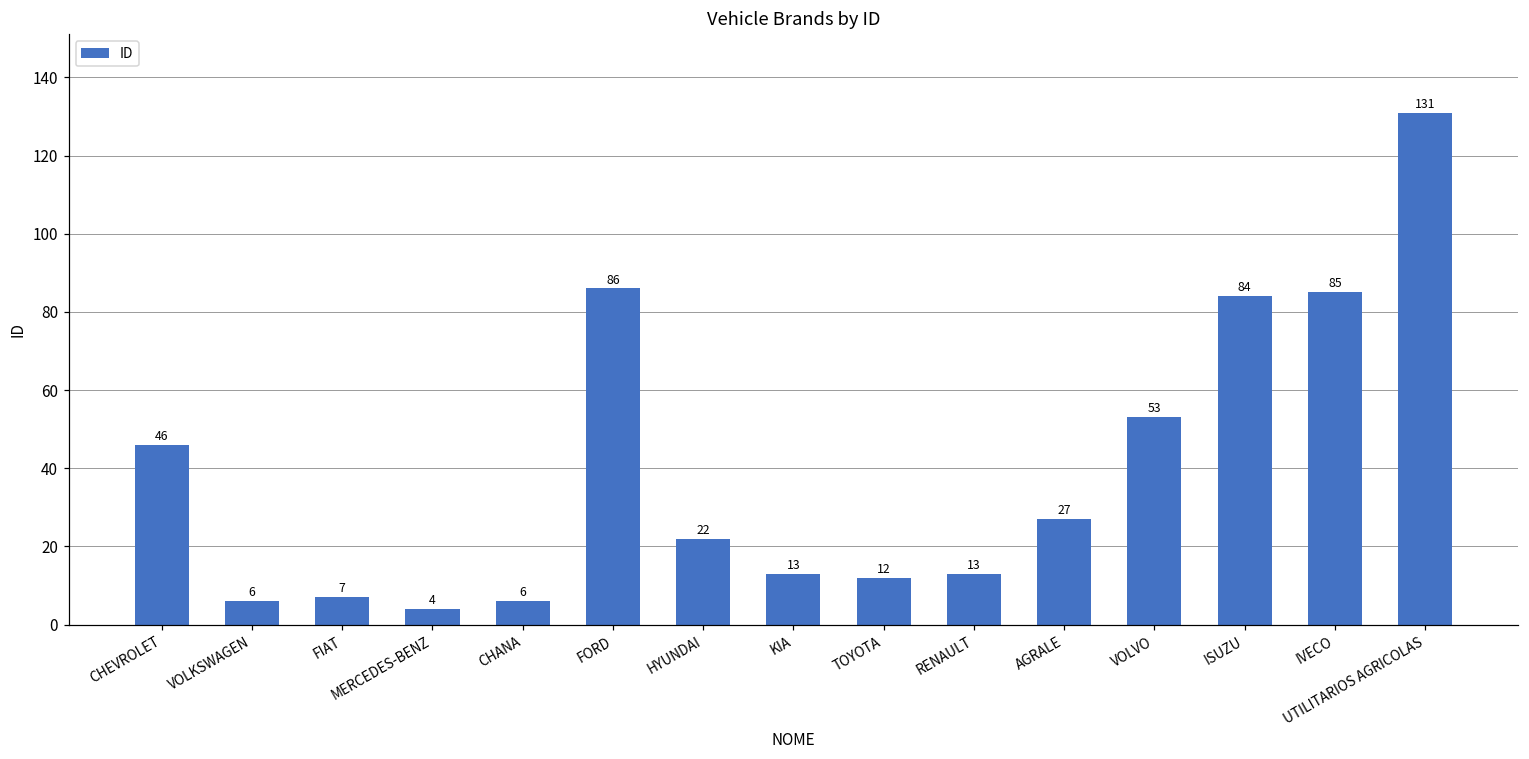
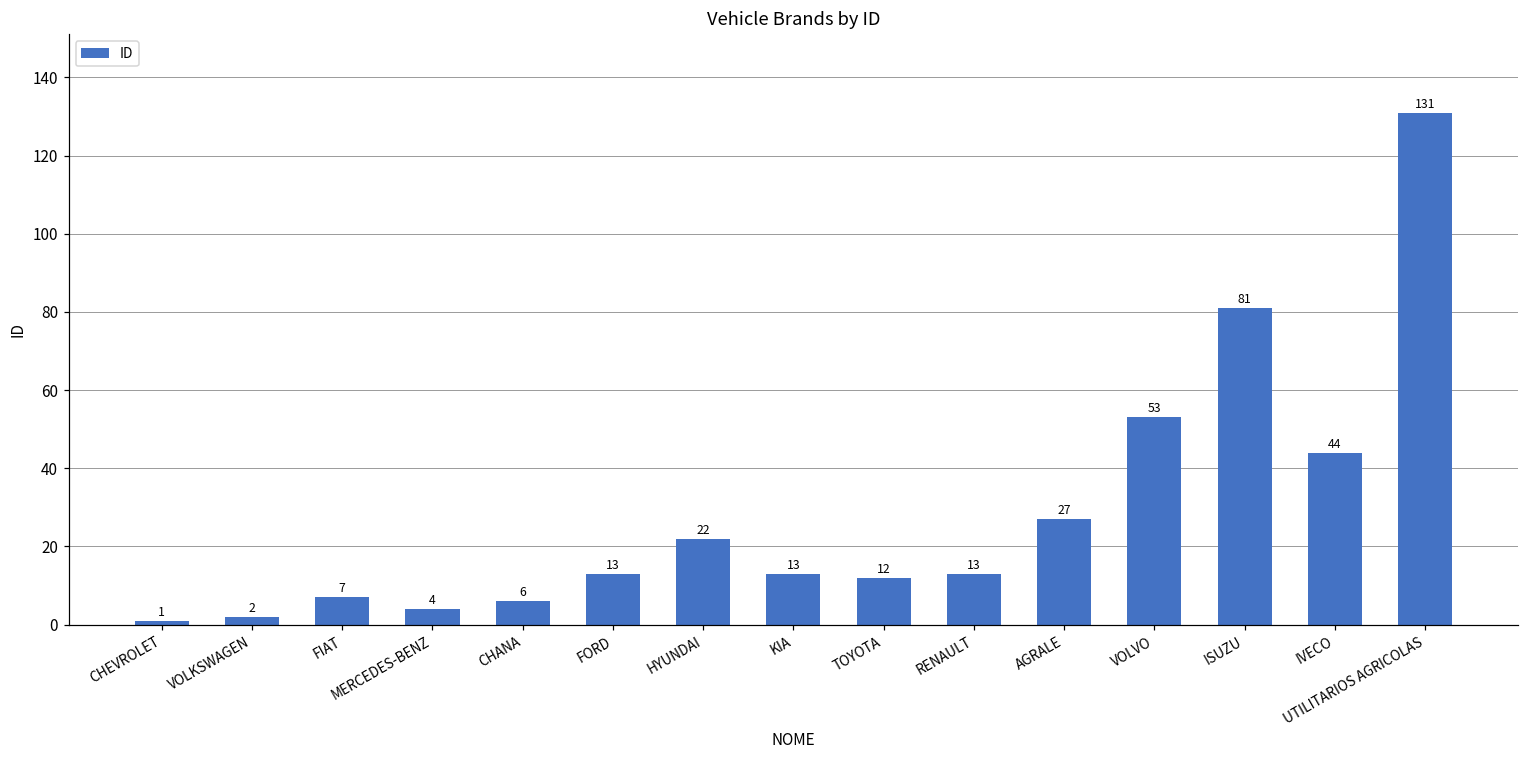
  {
-   "CHEVROLET": 46,
-   "VOLKSWAGEN": 6,
+   "CHEVROLET": 1,
+   "VOLKSWAGEN": 2,
    "FIAT": 7,
    "MERCEDES-BENZ": 4,
    "CHANA": 6,
-   "FORD": 86,
+   "FORD": 13,
    "HYUNDAI": 22,
    "KIA": 13,
    "TOYOTA": 12,
    "RENAULT": 13,
    "AGRALE": 27,
    "VOLVO": 53,
-   "ISUZU": 84,
-   "IVECO": 85,
+   "ISUZU": 81,
+   "IVECO": 44,
    "UTILITARIOS AGRICOLAS": 131
  }
